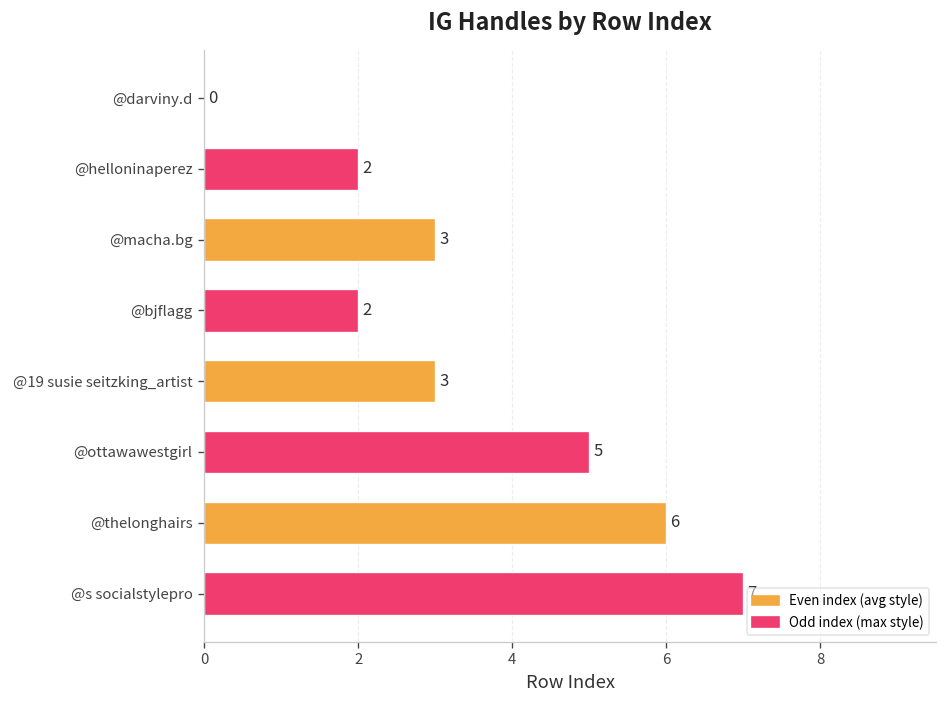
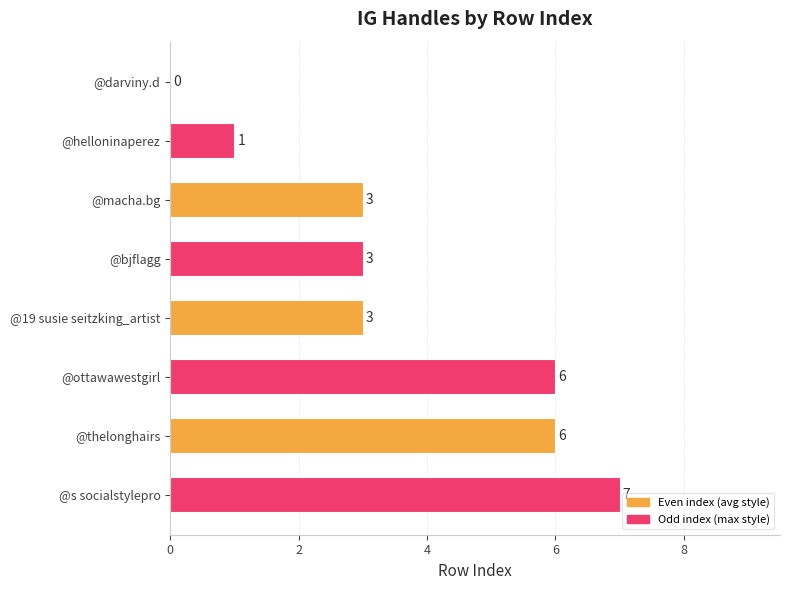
  {
    "@darviny.d": 0,
-   "@helloninaperez": 2,
+   "@helloninaperez": 1,
    "@macha.bg": 3,
-   "@bjflagg": 2,
+   "@bjflagg": 3,
    "@19 susie seitzking_artist": 3,
-   "@ottawawestgirl": 5,
+   "@ottawawestgirl": 6,
    "@thelonghairs": 6
  }
